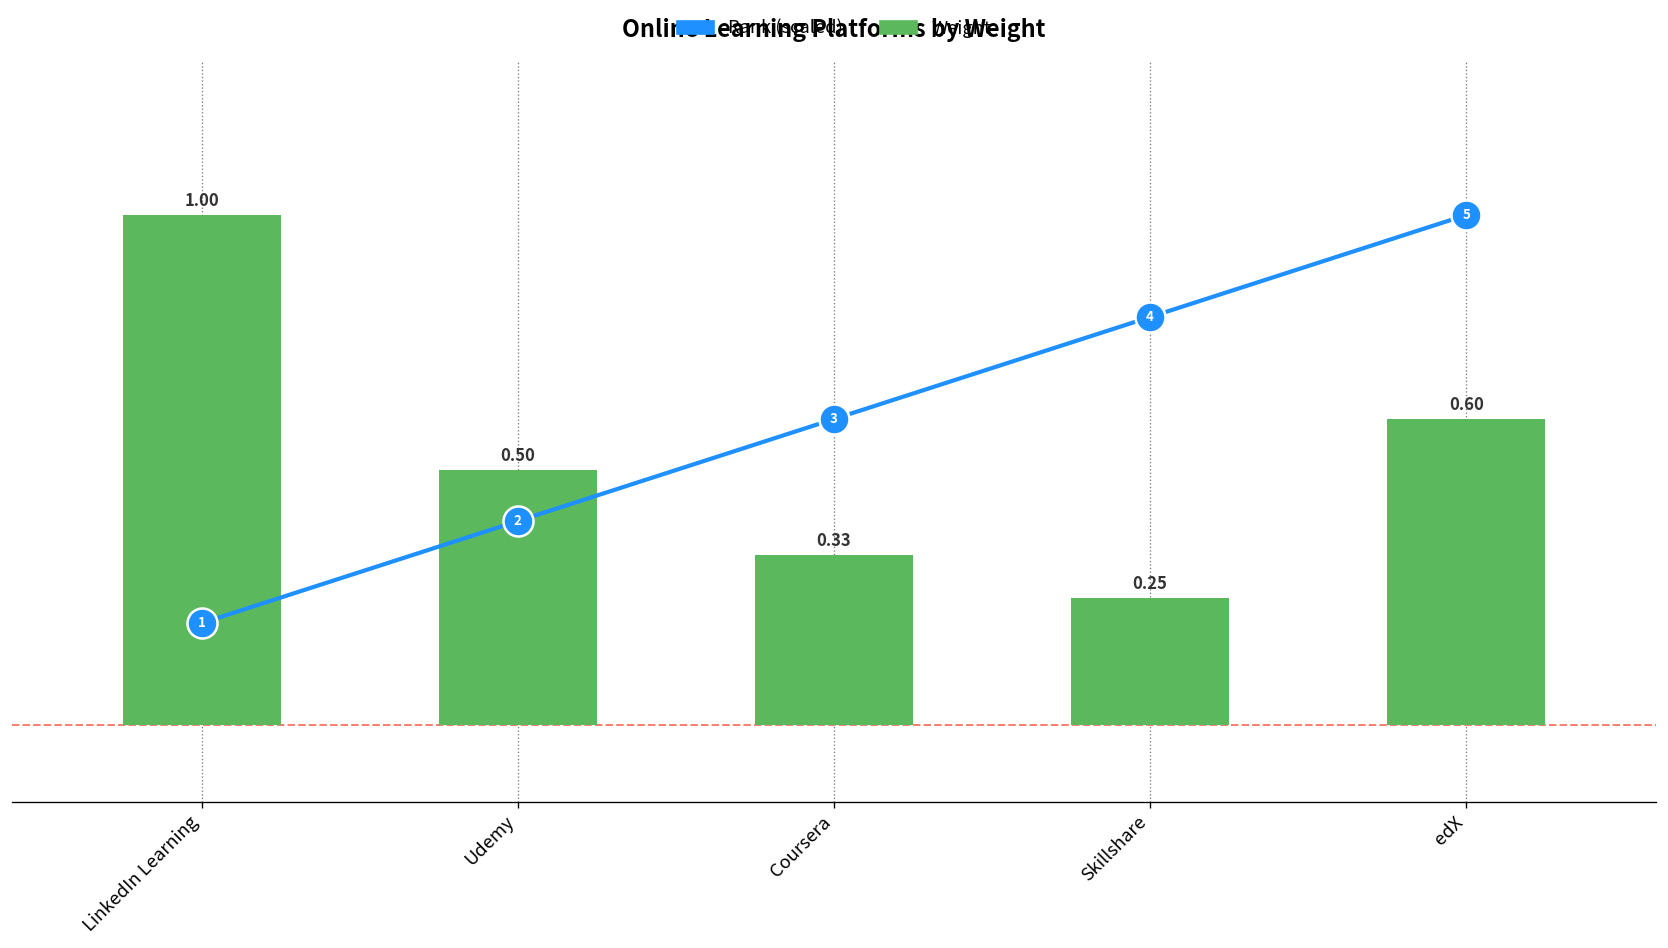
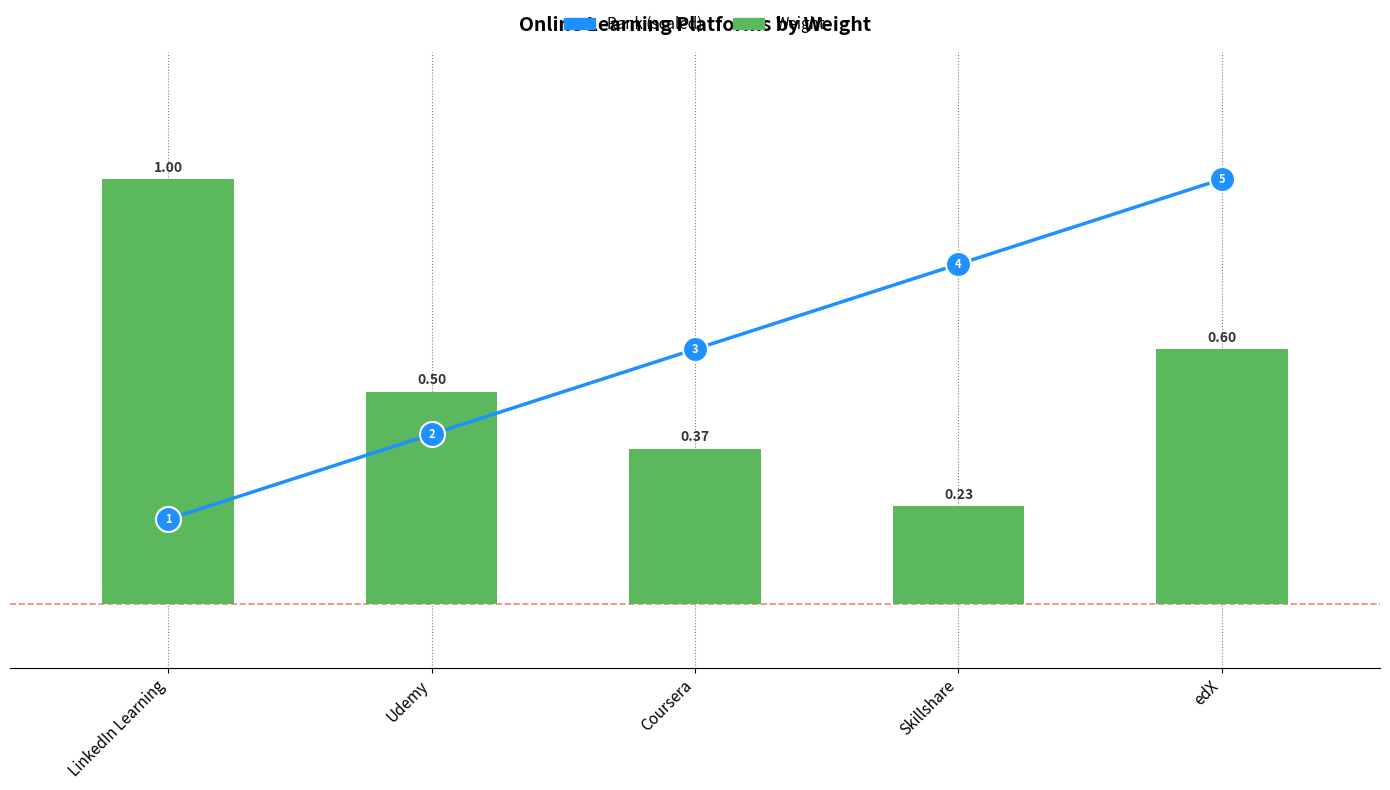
  {
    "Weight": {
      "LinkedIn Learning": 1.00,
      "Udemy": 0.50,
-     "Coursera": 0.33,
-     "Skillshare": 0.25,
+     "Coursera": 0.37,
+     "Skillshare": 0.23,
      "edX": 0.60
    }
  }
